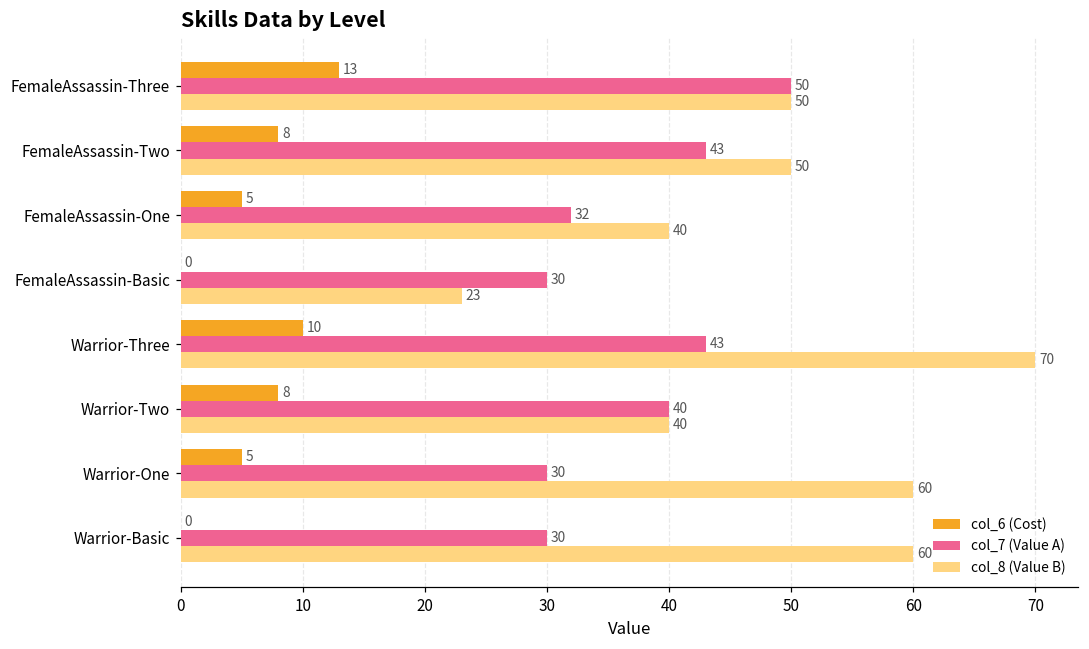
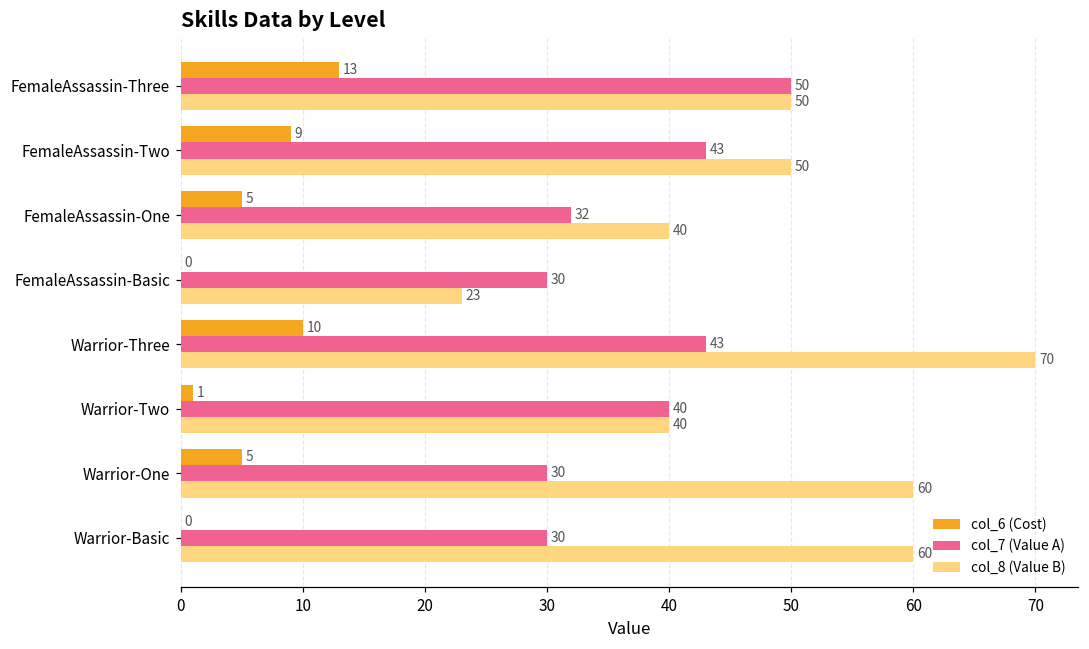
  {
    "col_6 (Cost)": {
      "FemaleAssassin-Three": 13,
-     "FemaleAssassin-Two": 8,
+     "FemaleAssassin-Two": 9,
      "FemaleAssassin-One": 5,
      "FemaleAssassin-Basic": 0,
      "Warrior-Three": 10,
-     "Warrior-Two": 8,
+     "Warrior-Two": 1,
      "Warrior-One": 5,
      "Warrior-Basic": 0
    },
    "col_7 (Value A)": {
      "FemaleAssassin-Three": 50,
      "FemaleAssassin-Two": 43,
      "FemaleAssassin-One": 32,
      "FemaleAssassin-Basic": 30,
      "Warrior-Three": 43,
      "Warrior-Two": 40,
      "Warrior-One": 30,
      "Warrior-Basic": 30
    },
    "col_8 (Value B)": {
      "FemaleAssassin-Three": 50,
      "FemaleAssassin-Two": 50,
      "FemaleAssassin-One": 40,
      "FemaleAssassin-Basic": 23,
      "Warrior-Three": 70,
      "Warrior-Two": 40,
      "Warrior-One": 60,
      "Warrior-Basic": 60
    }
  }
